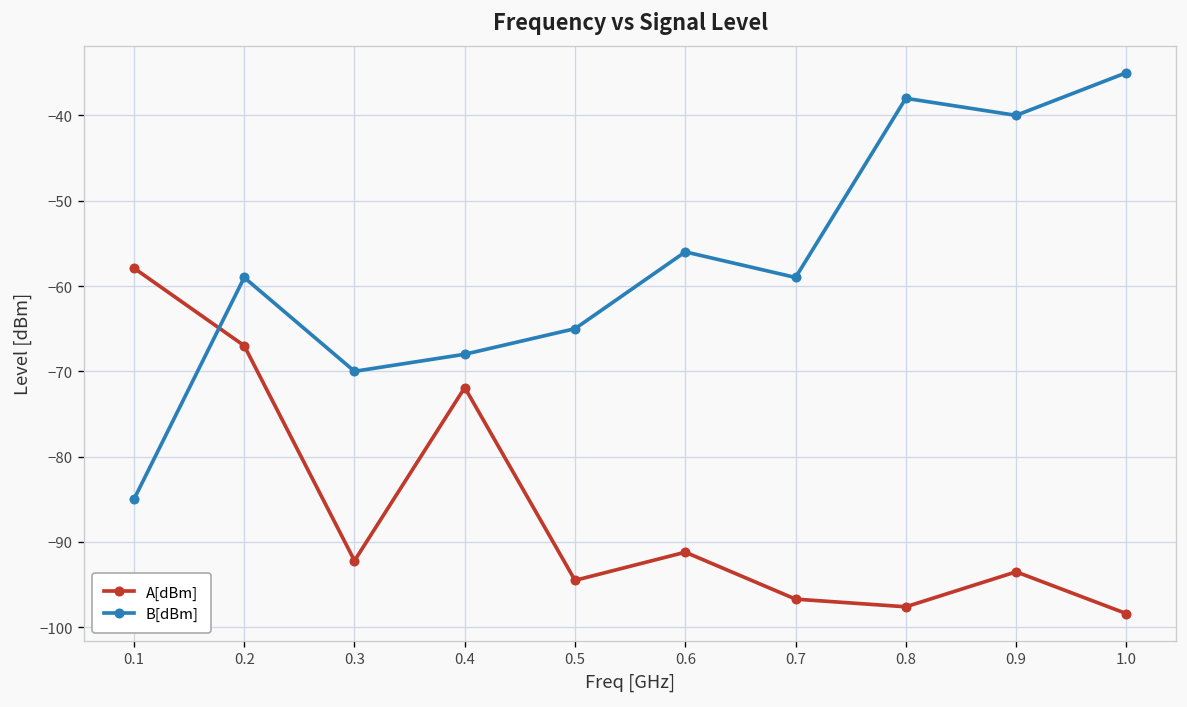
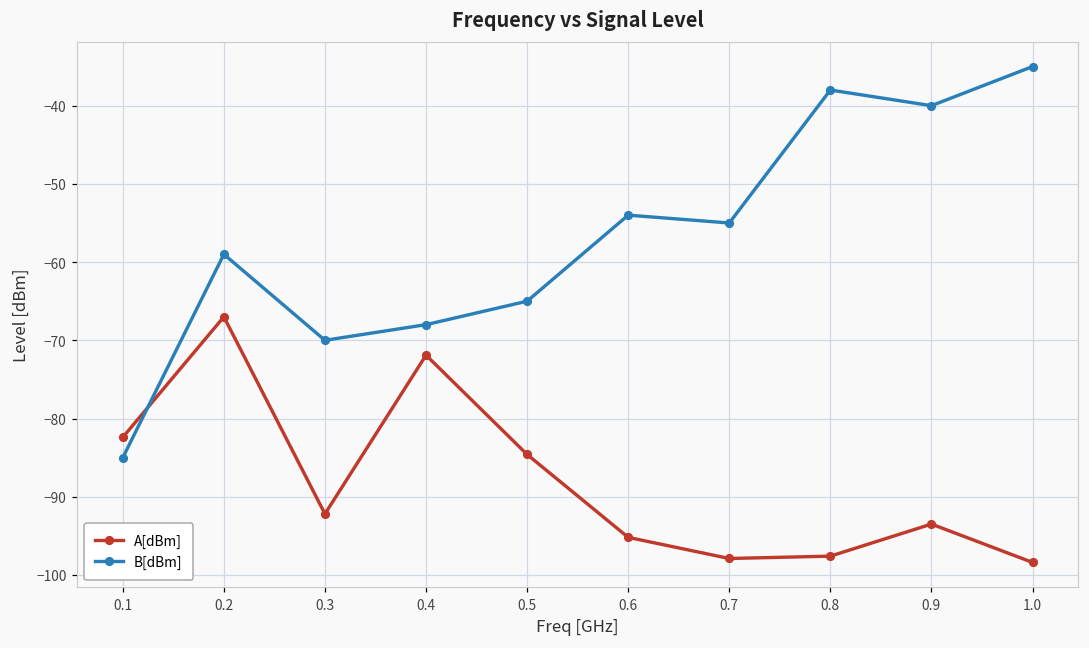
  {
    "A[dBm]": {
-     "0.1": -58,
+     "0.1": -82,
      "0.2": -67,
      "0.3": -92,
      "0.4": -72,
-     "0.5": -95,
-     "0.6": -91,
-     "0.7": -97,
+     "0.5": -85,
+     "0.6": -95,
+     "0.7": -98,
      "0.8": -98,
      "0.9": -94,
      "1.0": -98
    },
    "B[dBm]": {
      "0.1": -85,
      "0.2": -59,
      "0.3": -70,
      "0.4": -68,
      "0.5": -65,
-     "0.6": -56,
-     "0.7": -59,
+     "0.6": -54,
+     "0.7": -55,
      "0.8": -38,
      "0.9": -40,
      "1.0": -35
    }
  }
